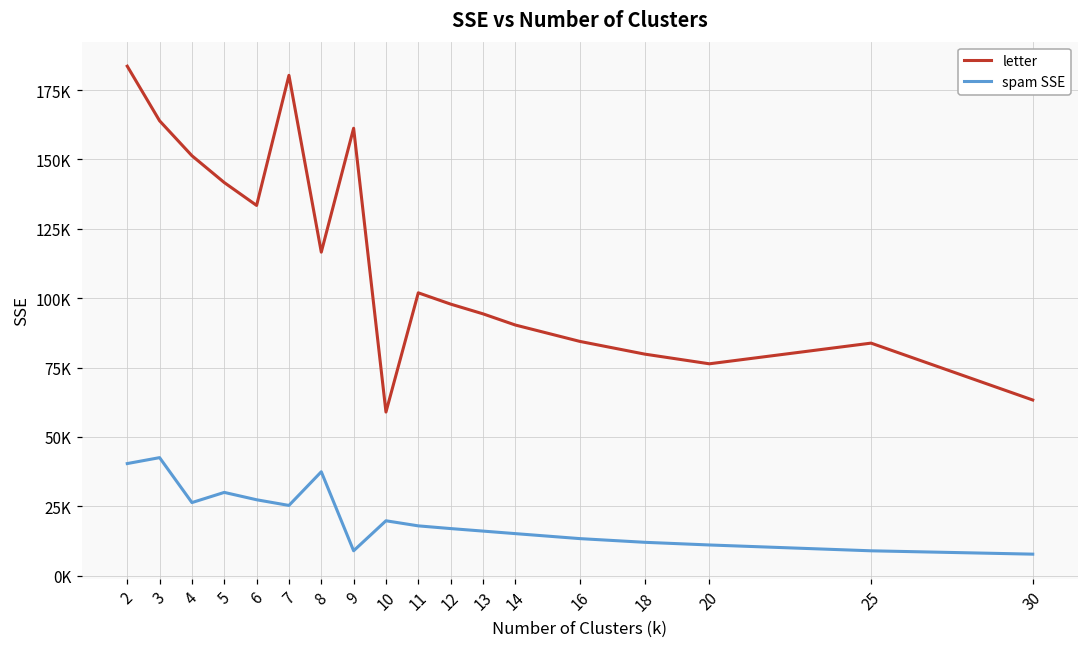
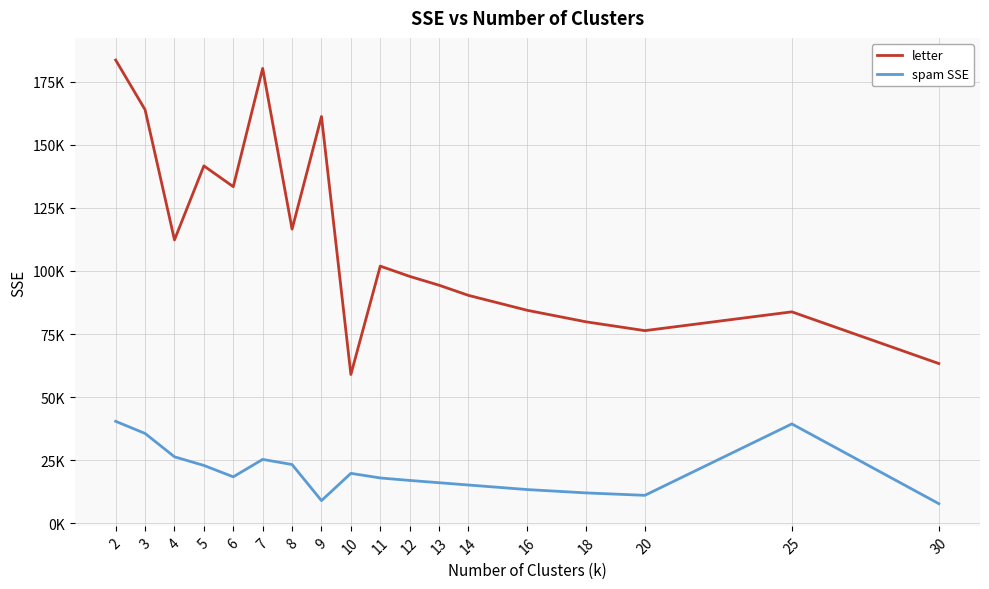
  {
    "letter": {
      "2": 184000,
      "3": 164000,
-     "4": 151000,
+     "4": 112000,
      "5": 142000,
      "6": 133000,
      "7": 180000,
      "8": 117000,
      "9": 161000,
      "10": 59000,
      "11": 102000,
      "12": 98000,
      "13": 94000,
      "14": 90000,
      "16": 84000,
      "18": 80000,
      "20": 76000,
      "25": 84000,
      "30": 63000
    },
    "spam SSE": {
      "2": 40000,
-     "3": 43000,
+     "3": 36000,
      "4": 26000,
-     "5": 30000,
-     "6": 27000,
+     "5": 23000,
+     "6": 18000,
      "7": 25000,
-     "8": 37000,
+     "8": 23000,
      "9": 9000,
      "10": 20000,
      "11": 18000,
      "12": 17000,
      "13": 16000,
      "14": 15000,
      "16": 13000,
      "18": 12000,
      "20": 11000,
-     "25": 9000,
+     "25": 39000,
      "30": 8000
    }
  }
